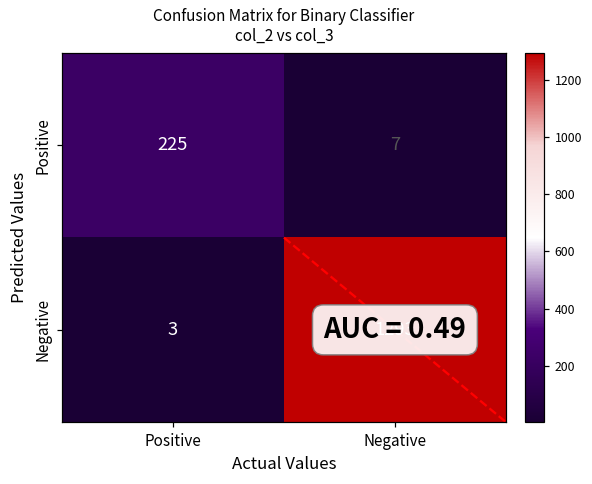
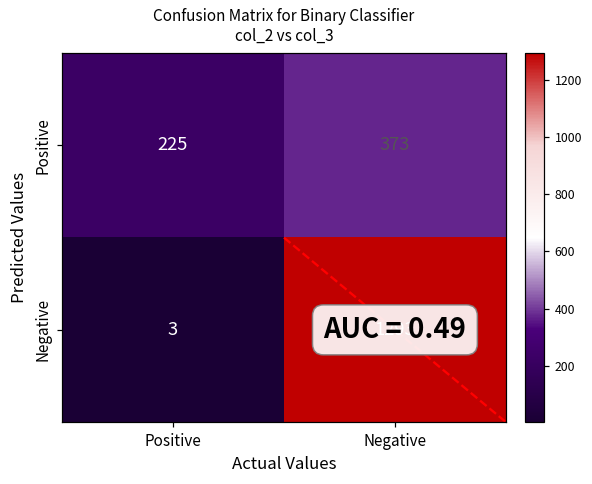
  {
    "Positive": {
      "Positive": 225,
-     "Negative": 7
+     "Negative": 373
    },
    "Negative": {
      "Positive": 3
    }
  }
